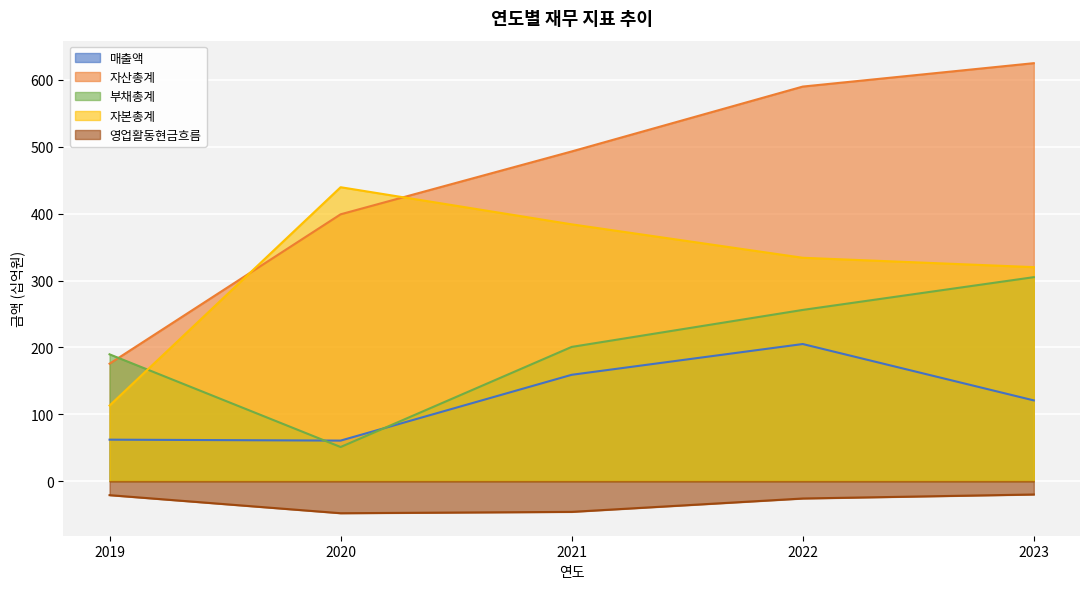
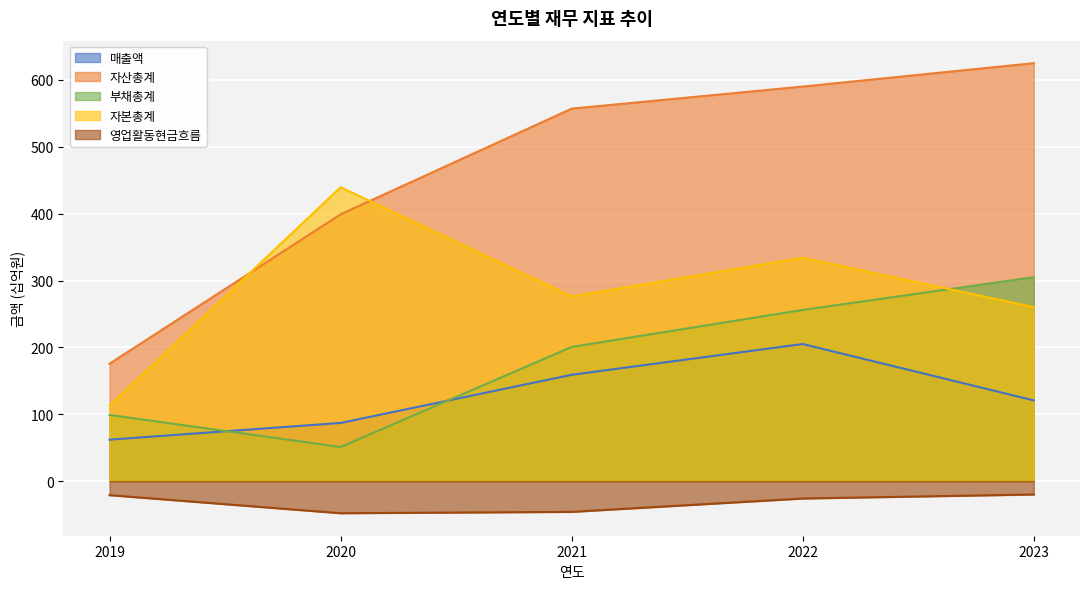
  {
    "매출액": {
      "2019": 60,
-     "2020": 60,
+     "2020": 90,
      "2021": 160,
      "2022": 210,
      "2023": 120
    },
    "자산총계": {
      "2019": 180,
      "2020": 400,
-     "2021": 490,
+     "2021": 560,
      "2022": 590,
      "2023": 630
    },
    "부채총계": {
-     "2019": 190,
+     "2019": 100,
      "2020": 50,
      "2021": 200,
      "2022": 260,
      "2023": 310
    },
    "자본총계": {
      "2019": 110,
      "2020": 440,
-     "2021": 380,
+     "2021": 280,
      "2022": 330,
-     "2023": 320
+     "2023": 260
    }
  }
